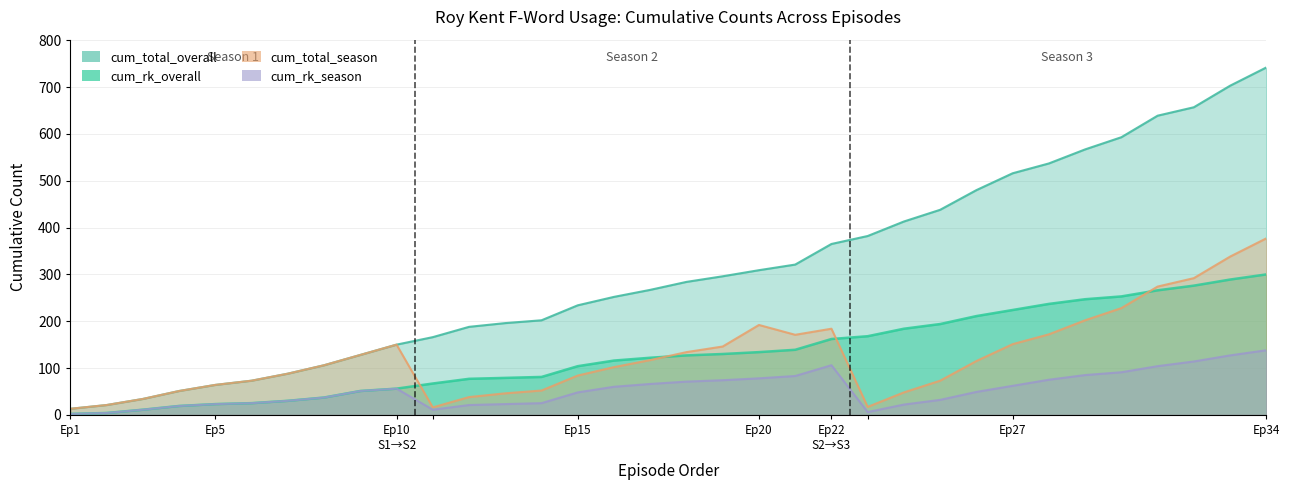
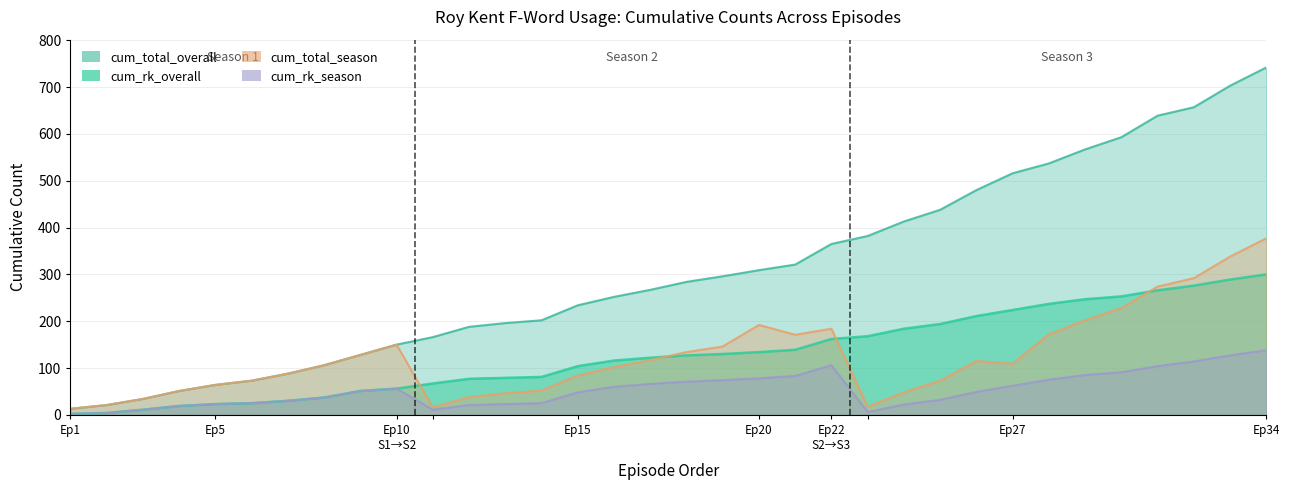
  {
    "cum_total_season": {
      "Ep15": 80,
      "Ep20": 190,
      "Ep22 S2→S3": 180,
-     "Ep27": 150,
+     "Ep27": 110,
      "Ep34": 380
    }
  }
